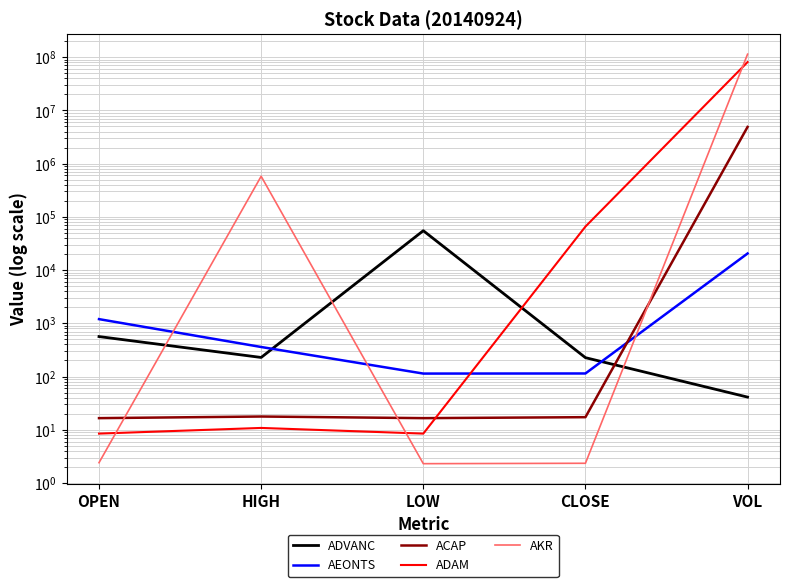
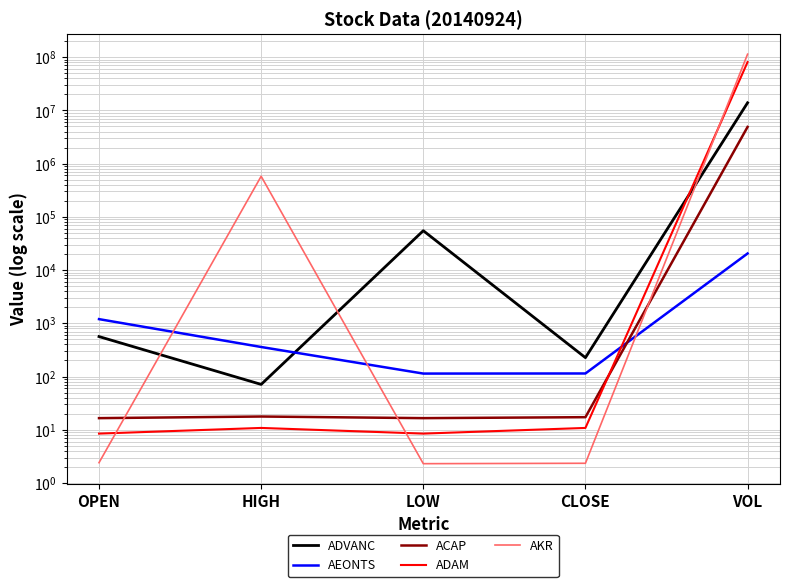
  {
    "ADVANC": {
      "OPEN": 600,
-     "HIGH": 230,
+     "HIGH": 70,
      "LOW": 50000,
      "CLOSE": 230,
-     "VOL": 40
+     "VOL": 14000000
    },
    "AEONTS": {
      "OPEN": 1200,
      "HIGH": 400,
      "LOW": 110,
      "CLOSE": 110,
      "VOL": 21000
    },
    "ACAP": {
      "OPEN": 17,
      "HIGH": 18,
      "LOW": 17,
      "CLOSE": 17,
      "VOL": 5000000
    },
    "ADAM": {
      "OPEN": 8,
      "HIGH": 11,
      "LOW": 8,
-     "CLOSE": 70000,
+     "CLOSE": 11,
      "VOL": 80000000
    },
    "AKR": {
      "OPEN": 2,
      "HIGH": 600000,
      "LOW": 2.3,
      "CLOSE": 2,
      "VOL": 110000000
    }
  }
